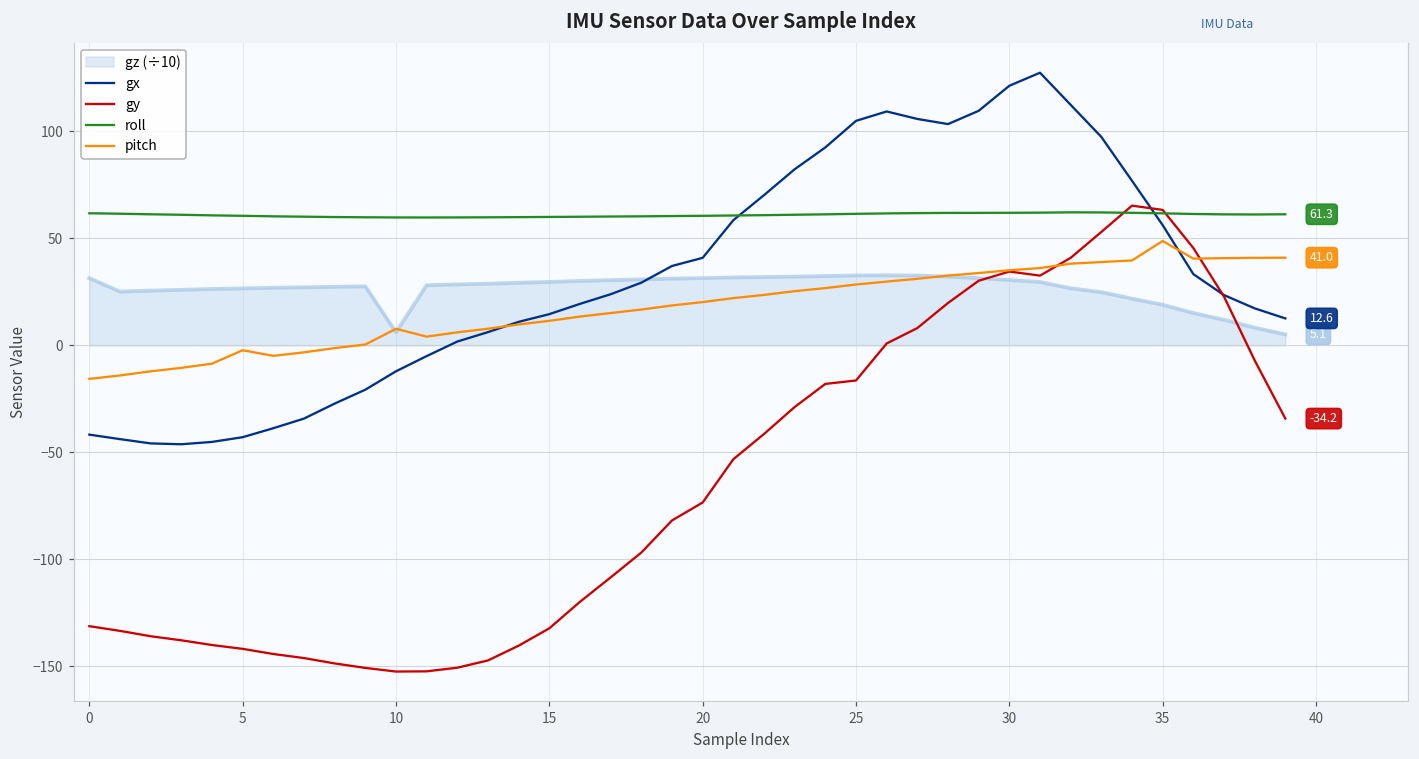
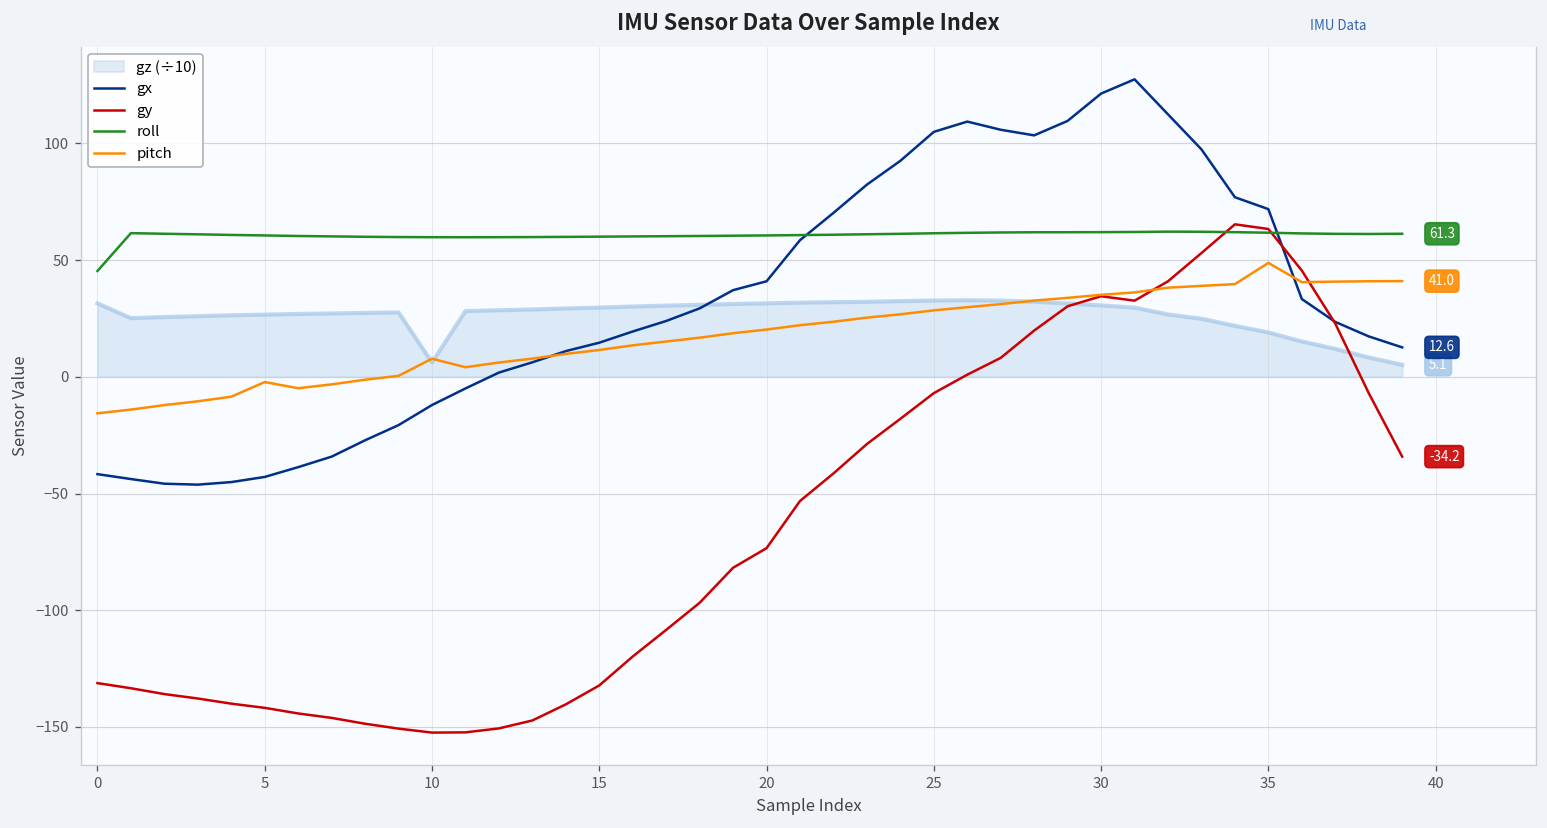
  {
    "gz (÷10)": {
      "0": 31,
      "5": 27,
      "10": 6,
      "15": 30,
      "20": 31,
      "25": 33,
      "30": 31,
      "35": 19
    },
    "gx": {
      "0": -42,
      "5": -43,
      "10": -12,
      "15": 15,
      "20": 41,
      "25": 105,
      "30": 121,
-     "35": 56
+     "35": 72
    },
    "gy": {
      "0": -131,
      "5": -142,
      "10": -152,
      "15": -132,
      "20": -73,
-     "25": -16,
+     "25": -7,
      "35": 63
    },
    "roll": {
-     "0": 62,
+     "0": 45,
      "5": 61,
      "10": 60,
      "15": 60,
      "20": 61,
      "25": 61,
      "30": 62,
      "35": 62
    },
    "pitch": {
      "0": -16,
      "5": -2,
      "10": 8,
      "15": 11,
      "20": 20,
      "25": 28,
      "35": 49
    }
  }
